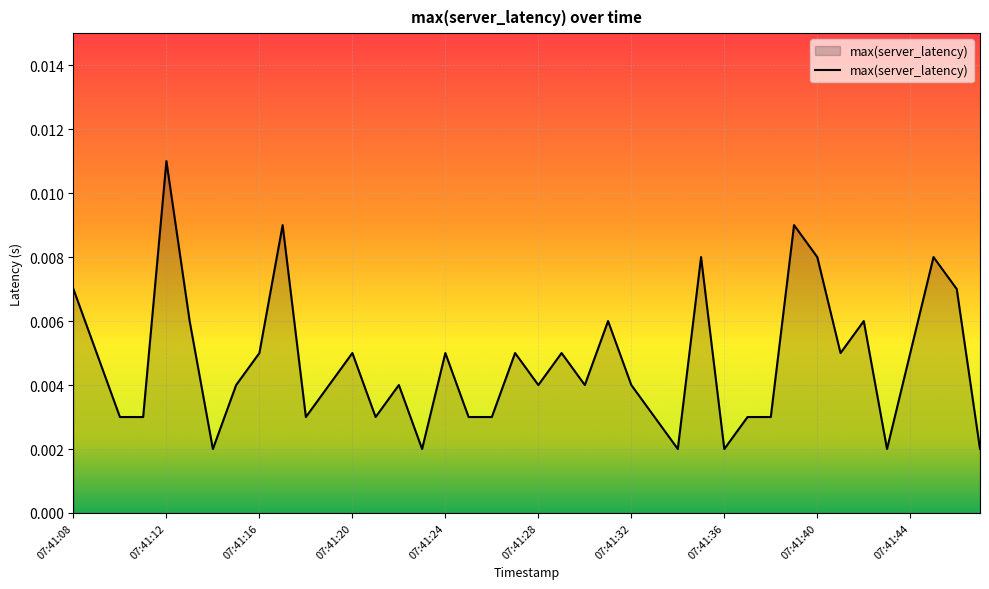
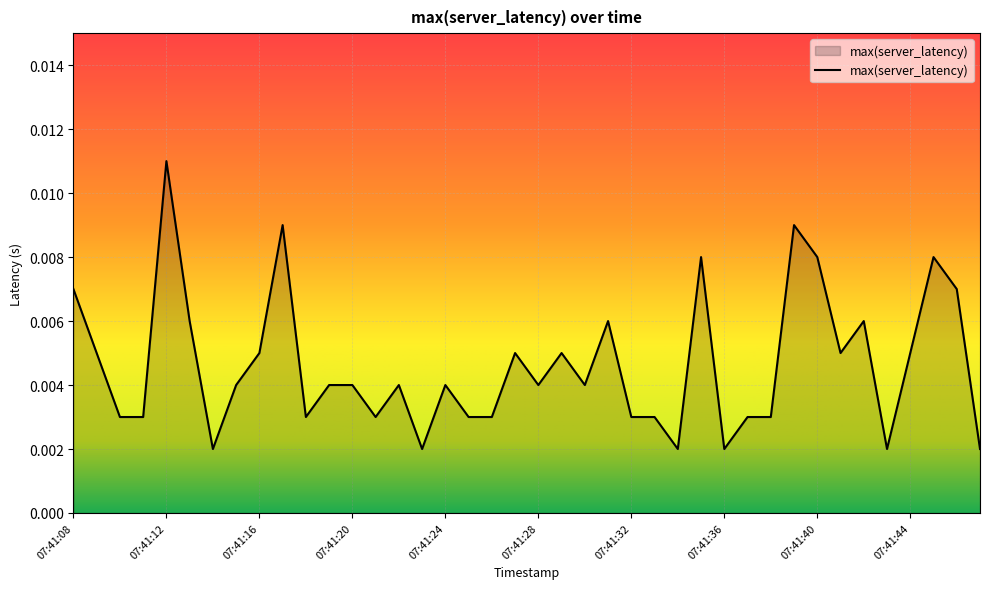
  {
    "07:41:08": 0.007,
    "07:41:12": 0.011,
    "07:41:16": 0.005,
-   "07:41:20": 0.005,
-   "07:41:24": 0.005,
+   "07:41:20": 0.004,
+   "07:41:24": 0.004,
    "07:41:28": 0.004,
-   "07:41:32": 0.004,
+   "07:41:32": 0.003,
    "07:41:36": 0.002,
    "07:41:40": 0.008,
    "07:41:44": 0.005
  }
